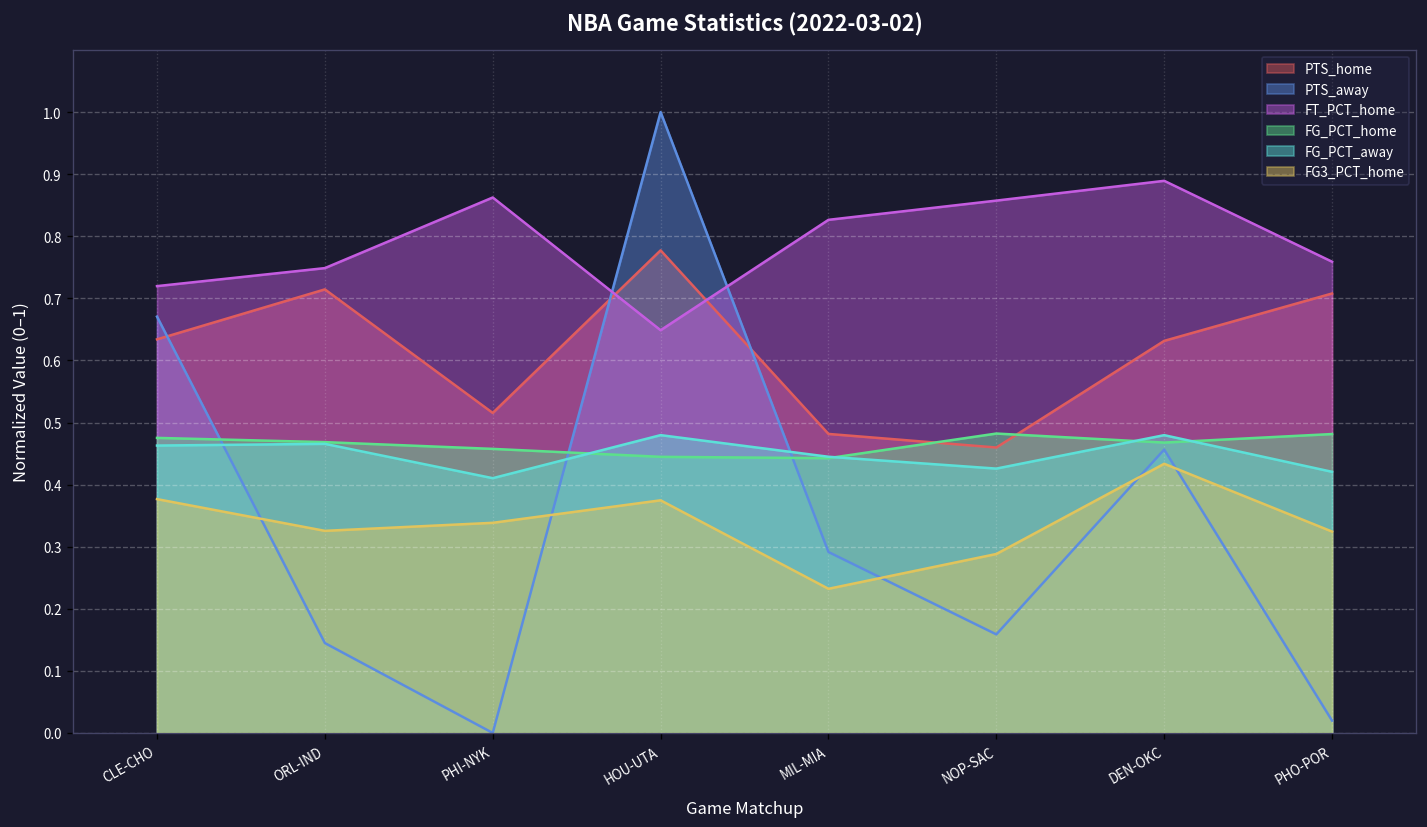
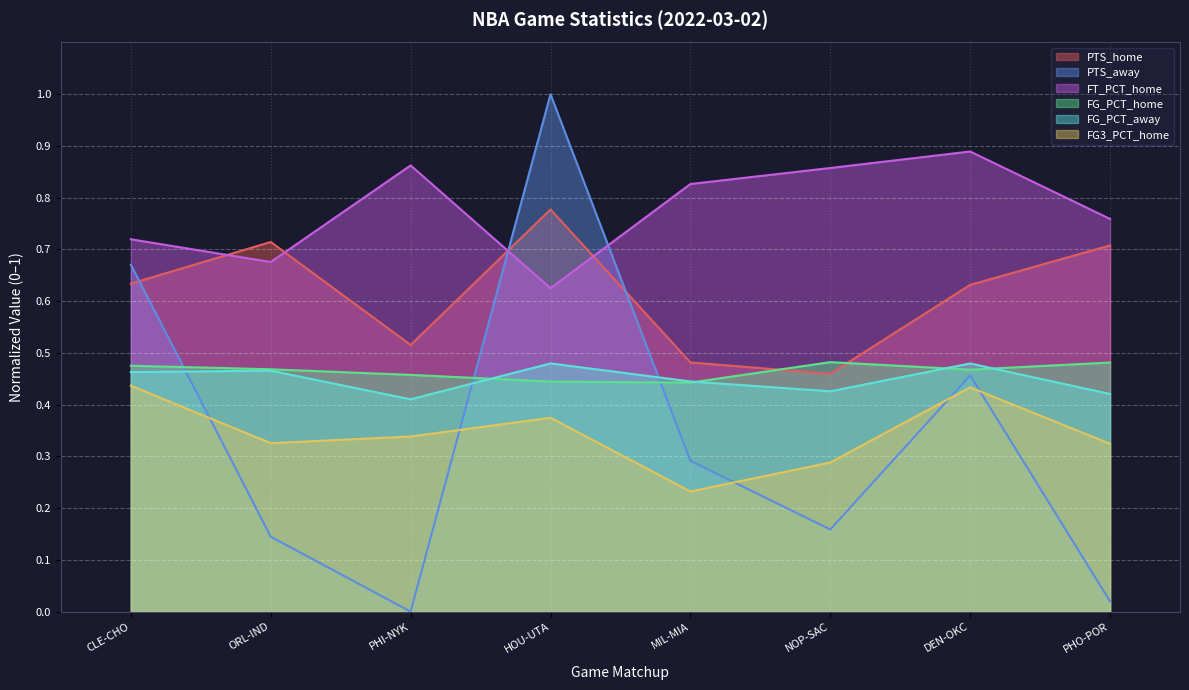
  {
    "PTS_home": {
      "CLE-CHO": 0.63,
      "ORL-IND": 0.71,
      "PHI-NYK": 0.52,
      "HOU-UTA": 0.78,
      "MIL-MIA": 0.48,
      "NOP-SAC": 0.46,
      "DEN-OKC": 0.63,
      "PHO-POR": 0.71
    },
    "FT_PCT_home": {
      "CLE-CHO": 0.72,
-     "ORL-IND": 0.75,
+     "ORL-IND": 0.68,
      "PHI-NYK": 0.86,
-     "HOU-UTA": 0.65,
+     "HOU-UTA": 0.63,
      "MIL-MIA": 0.83,
      "NOP-SAC": 0.86,
      "DEN-OKC": 0.89,
      "PHO-POR": 0.76
    },
    "FG3_PCT_home": {
-     "CLE-CHO": 0.38,
+     "CLE-CHO": 0.44,
      "ORL-IND": 0.33,
      "PHI-NYK": 0.34,
      "HOU-UTA": 0.37,
      "MIL-MIA": 0.23,
      "NOP-SAC": 0.29,
      "DEN-OKC": 0.43,
      "PHO-POR": 0.32
    }
  }
